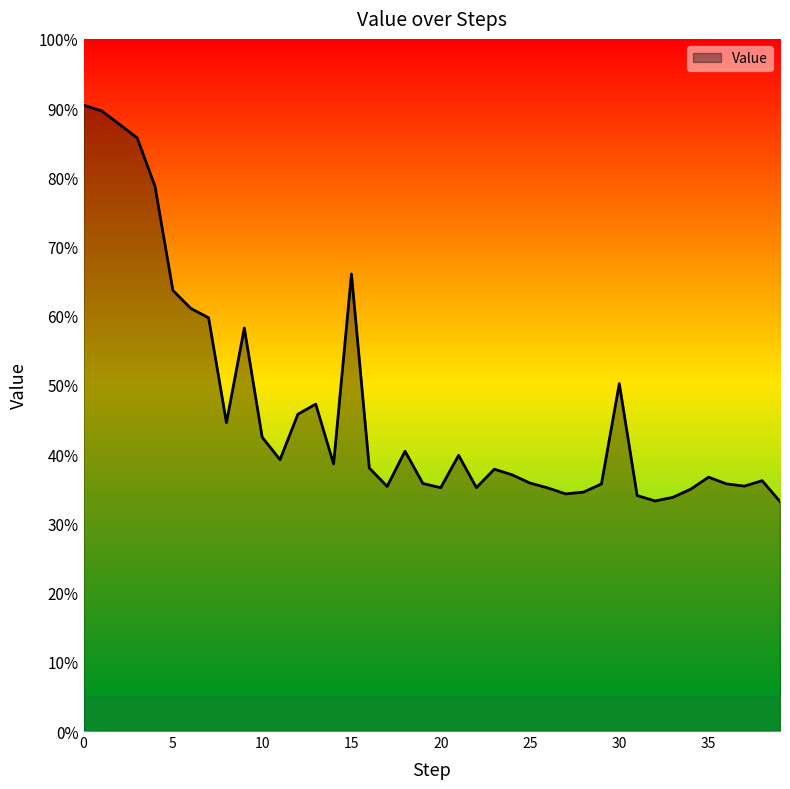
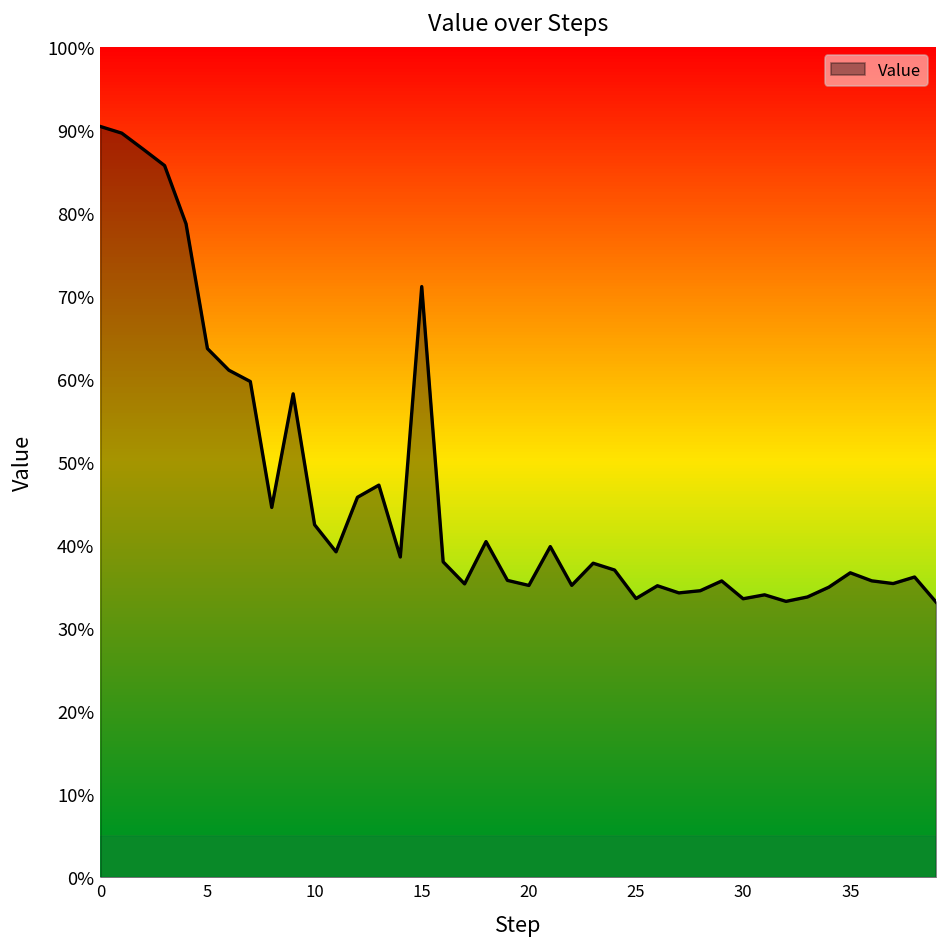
  {
    "0": "90%",
    "5": "64%",
    "10": "42%",
-   "15": "66%",
+   "15": "71%",
    "20": "35%",
-   "25": "36%",
-   "30": "50%",
+   "25": "34%",
+   "30": "34%",
    "35": "37%"
  }
